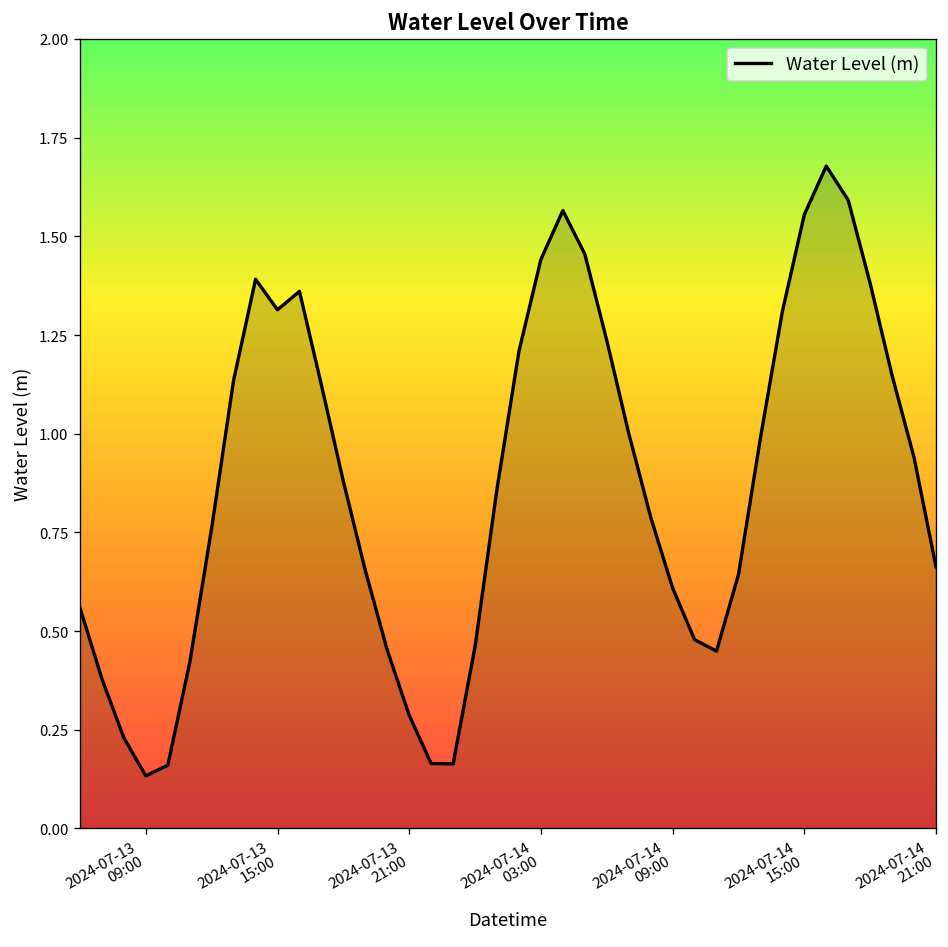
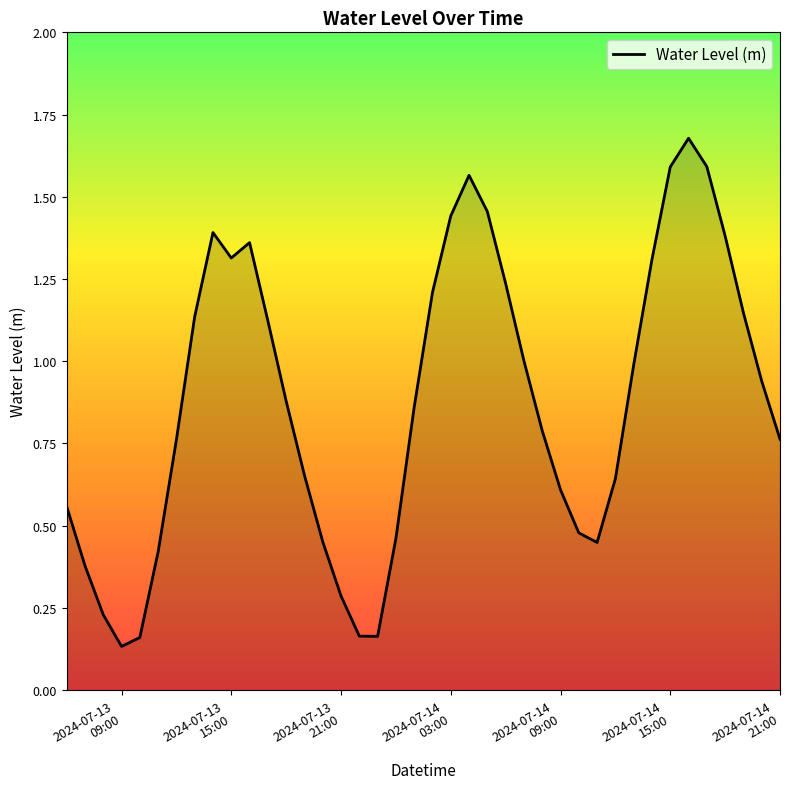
  {
    "2024-07-13 09:00": 0.13,
    "2024-07-13 15:00": 1.31,
    "2024-07-13 21:00": 0.29,
    "2024-07-14 03:00": 1.44,
    "2024-07-14 09:00": 0.61,
-   "2024-07-14 15:00": 1.55,
-   "2024-07-14 21:00": 0.66
+   "2024-07-14 15:00": 1.59,
+   "2024-07-14 21:00": 0.76
  }
